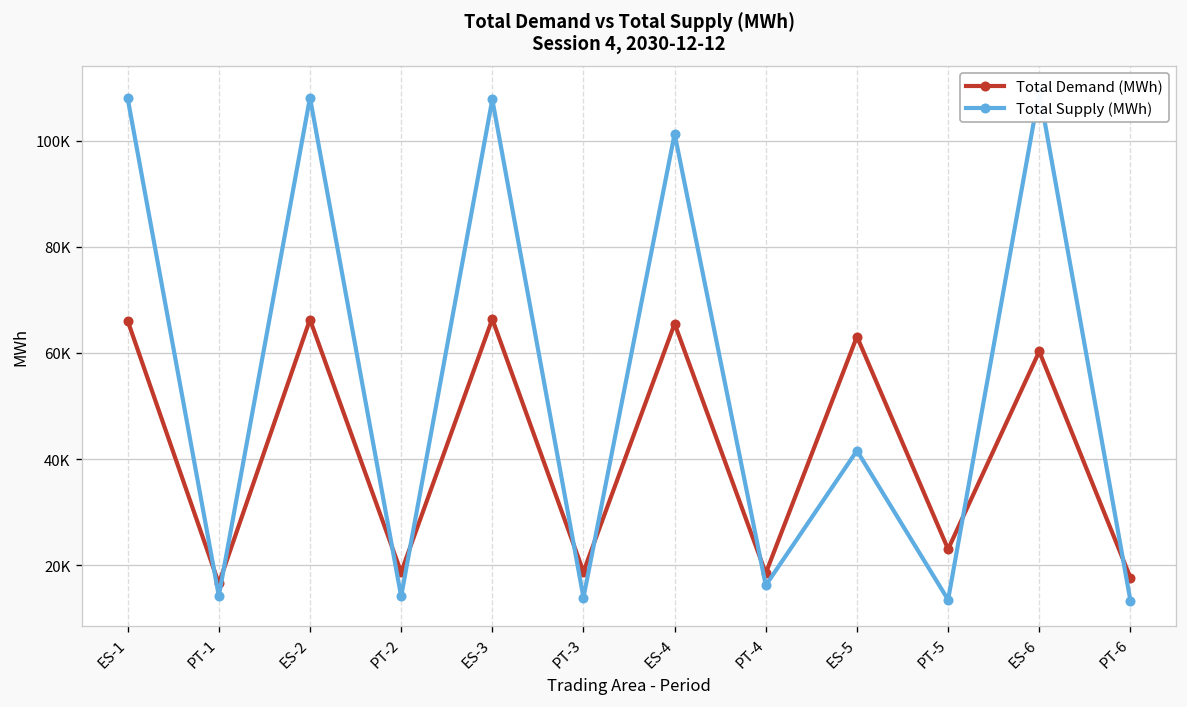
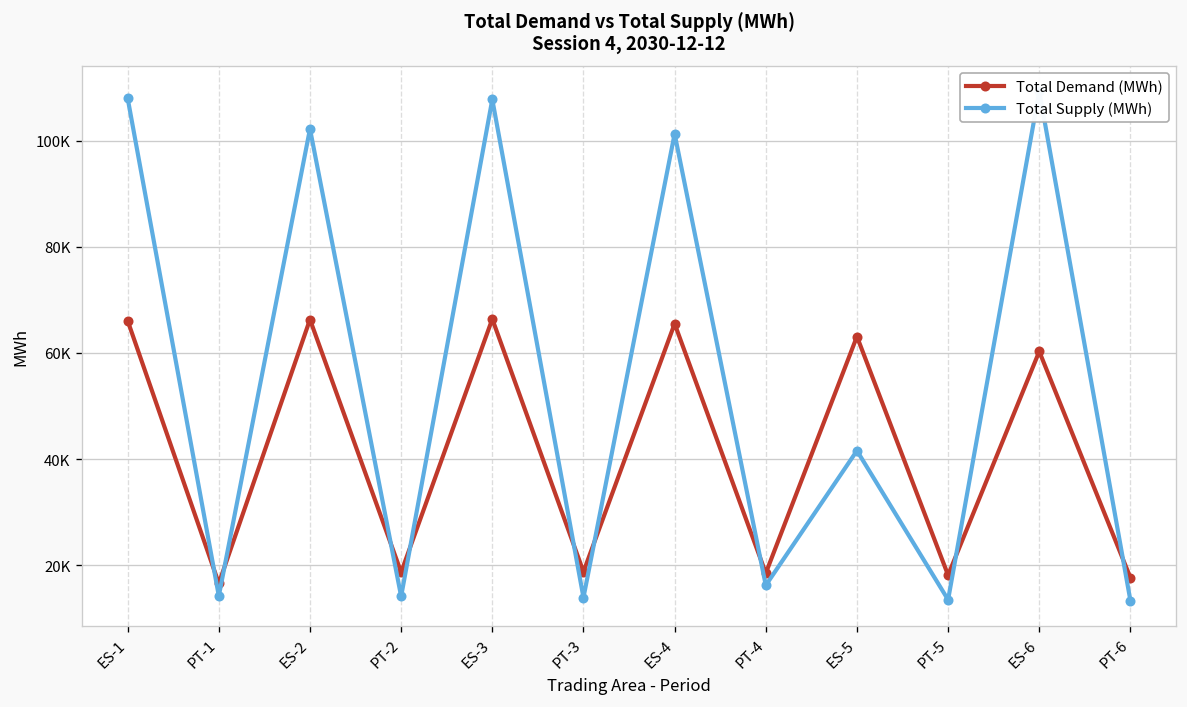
  {
    "Total Demand (MWh)": {
      "ES-1": 66000,
      "PT-1": 17000,
      "ES-2": 66000,
      "PT-2": 19000,
      "ES-3": 66000,
      "PT-3": 19000,
      "ES-4": 65000,
      "PT-4": 18000,
      "ES-5": 63000,
-     "PT-5": 23000,
+     "PT-5": 18000,
      "ES-6": 60000,
      "PT-6": 18000
    },
    "Total Supply (MWh)": {
      "ES-1": 108000,
      "PT-1": 14000,
-     "ES-2": 108000,
+     "ES-2": 102000,
      "PT-2": 14000,
      "ES-3": 108000,
      "PT-3": 14000,
      "ES-4": 101000,
      "PT-4": 16000,
      "ES-5": 42000,
      "PT-5": 13000,
      "PT-6": 13000
    }
  }
